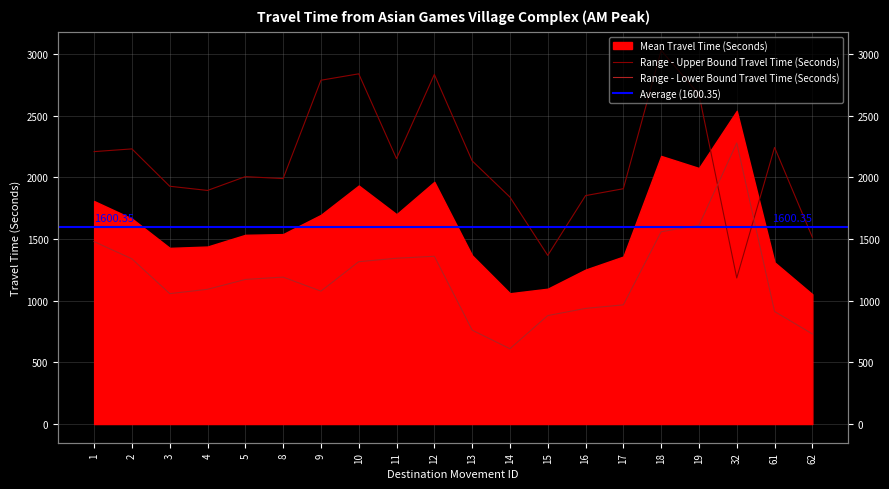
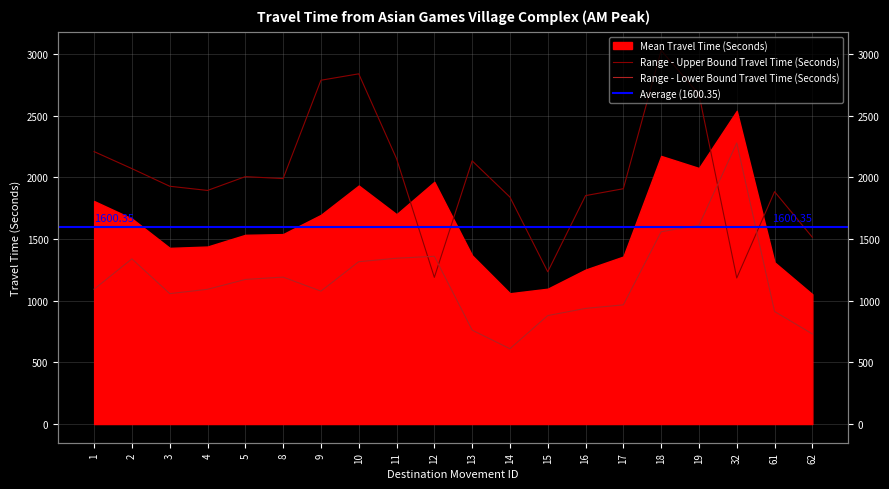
  {
    "Range - Upper Bound Travel Time (Seconds)": {
      "1": 2210,
-     "2": 2230,
+     "2": 2070,
      "3": 1930,
      "4": 1900,
      "5": 2010,
      "8": 1990,
      "9": 2790,
      "10": 2840,
      "11": 2150,
-     "12": 2840,
+     "12": 1190,
      "13": 2140,
      "14": 1840,
-     "15": 1370,
+     "15": 1240,
      "16": 1850,
      "17": 1910,
      "32": 1190,
-     "61": 2240
+     "61": 1890
    },
    "Mean Travel Time (Seconds)": {
      "1": 1810,
      "3": 1430,
      "4": 1440,
      "5": 1540,
      "8": 1540,
      "9": 1700,
      "10": 1940,
      "11": 1700,
      "12": 1970,
      "13": 1370,
      "14": 1060,
      "15": 1100,
      "16": 1250,
      "17": 1360,
      "18": 2180,
      "19": 2080,
      "32": 2540,
      "61": 1310,
      "62": 1050
    },
    "Range - Lower Bound Travel Time (Seconds)": {
-     "1": 1480,
+     "1": 1090,
      "2": 1340,
      "3": 1060,
      "4": 1090,
      "5": 1170,
      "8": 1190,
      "9": 1080,
      "10": 1320,
      "11": 1350,
      "12": 1360,
      "13": 760,
      "14": 610,
      "15": 880,
      "16": 940,
      "17": 970,
      "18": 1560,
      "19": 1610,
      "32": 2280,
      "61": 910,
      "62": 730
    }
  }
